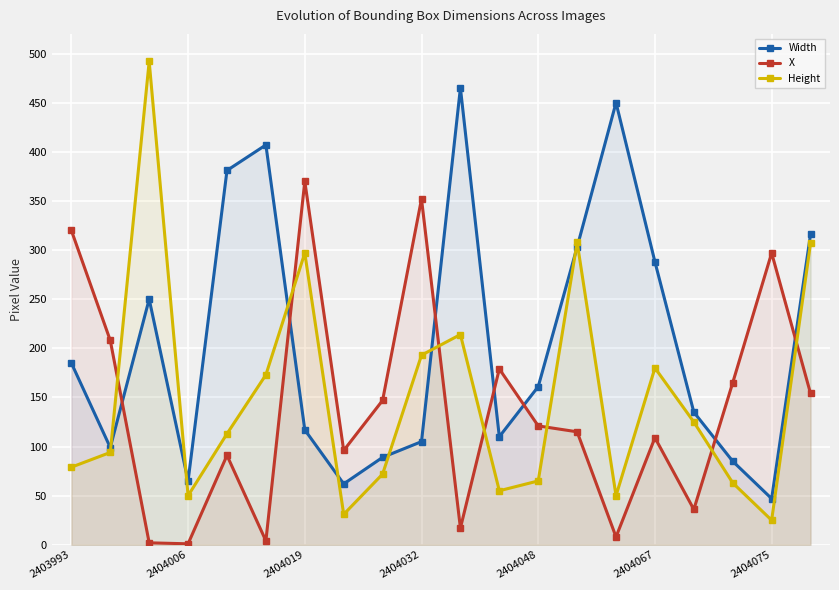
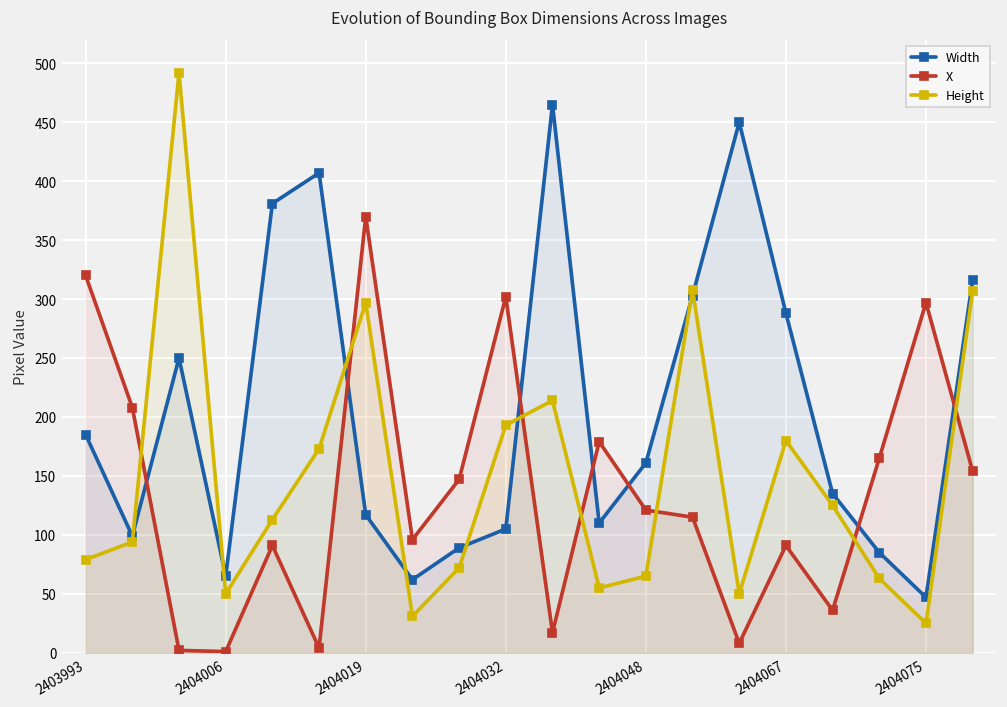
  {
    "Width": {
      "2403993": 190,
      "2404006": 70,
      "2404019": 120,
      "2404032": 110,
      "2404048": 160,
      "2404067": 290,
      "2404075": 50
    },
    "X": {
      "2403993": 320,
      "2404006": 0,
      "2404019": 370,
-     "2404032": 350,
+     "2404032": 300,
      "2404048": 120,
-     "2404067": 110,
+     "2404067": 90,
      "2404075": 300
    },
    "Height": {
      "2403993": 80,
      "2404006": 50,
      "2404019": 300,
      "2404032": 190,
      "2404048": 70,
      "2404067": 180,
      "2404075": 30
    }
  }
